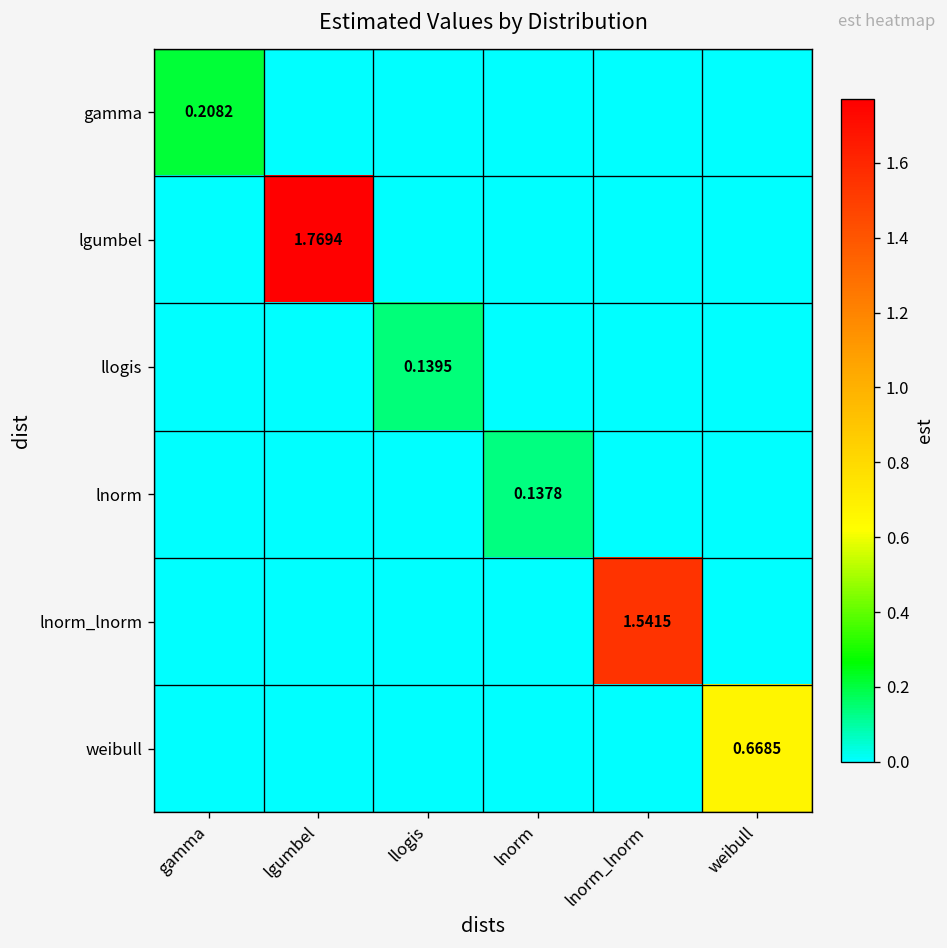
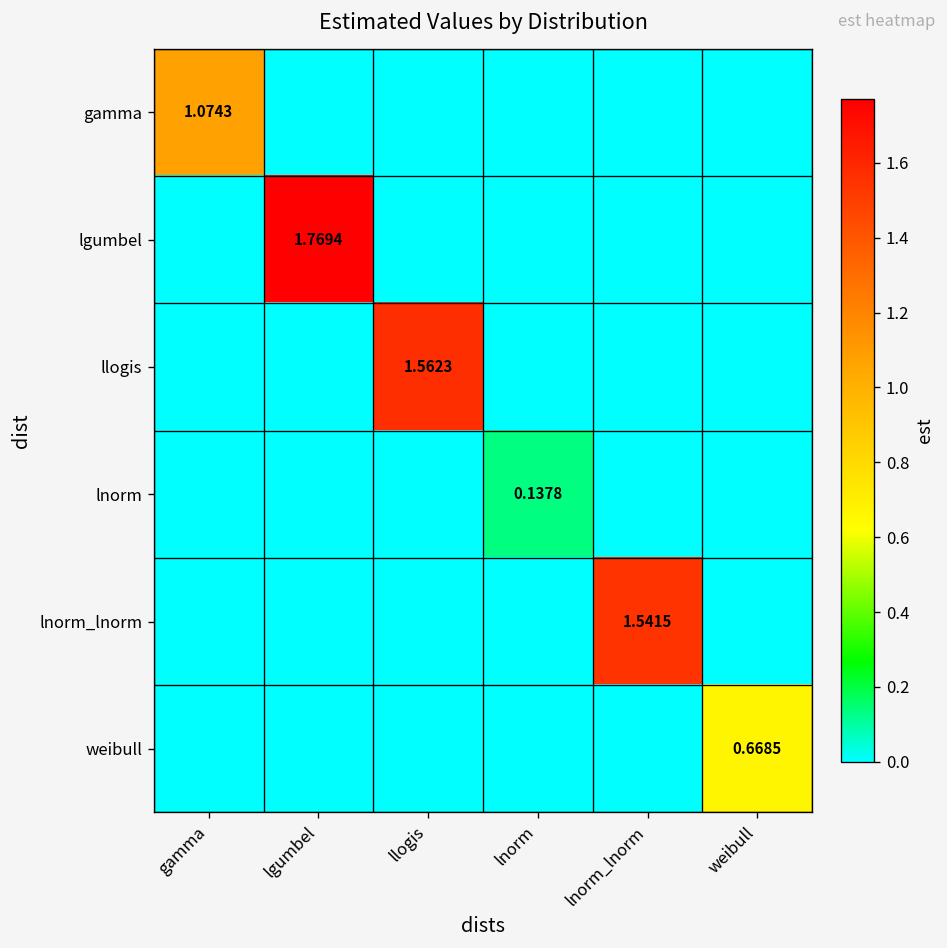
  {
    "gamma": {
-     "gamma": 0.2082
+     "gamma": 1.0743
    },
    "lgumbel": {
      "lgumbel": 1.7694
    },
    "llogis": {
-     "llogis": 0.1395
+     "llogis": 1.5623
    },
    "lnorm": {
      "lnorm": 0.1378
    },
    "lnorm_lnorm": {
      "lnorm_lnorm": 1.5415
    },
    "weibull": {
      "weibull": 0.6685
    }
  }
